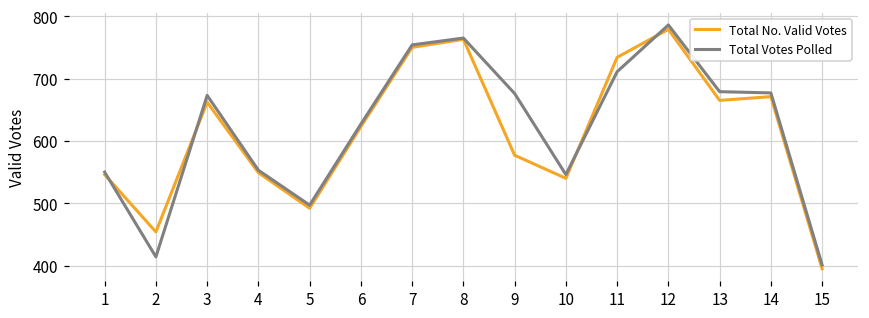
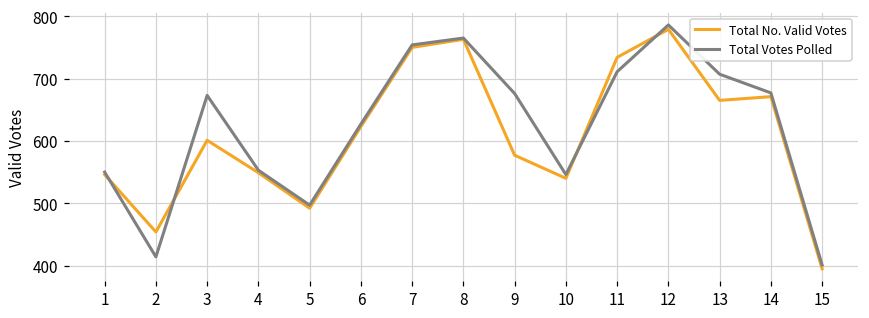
  {
    "Total No. Valid Votes": {
      "2": 450,
-     "3": 660,
+     "3": 600,
      "5": 490,
      "9": 580,
      "10": 540,
      "11": 730,
      "12": 780,
      "13": 670,
      "14": 670,
      "15": 400
    },
    "Total Votes Polled": {
      "2": 410,
      "3": 670,
      "5": 500,
      "9": 680,
      "10": 550,
      "11": 710,
      "12": 790,
-     "13": 680,
+     "13": 710,
      "14": 680,
      "15": 400
    }
  }
